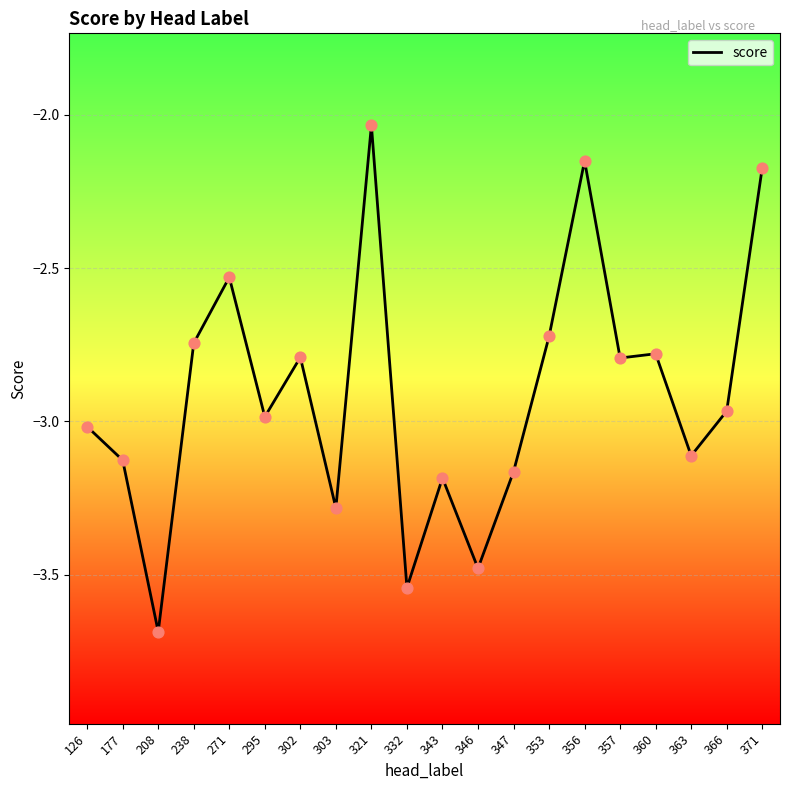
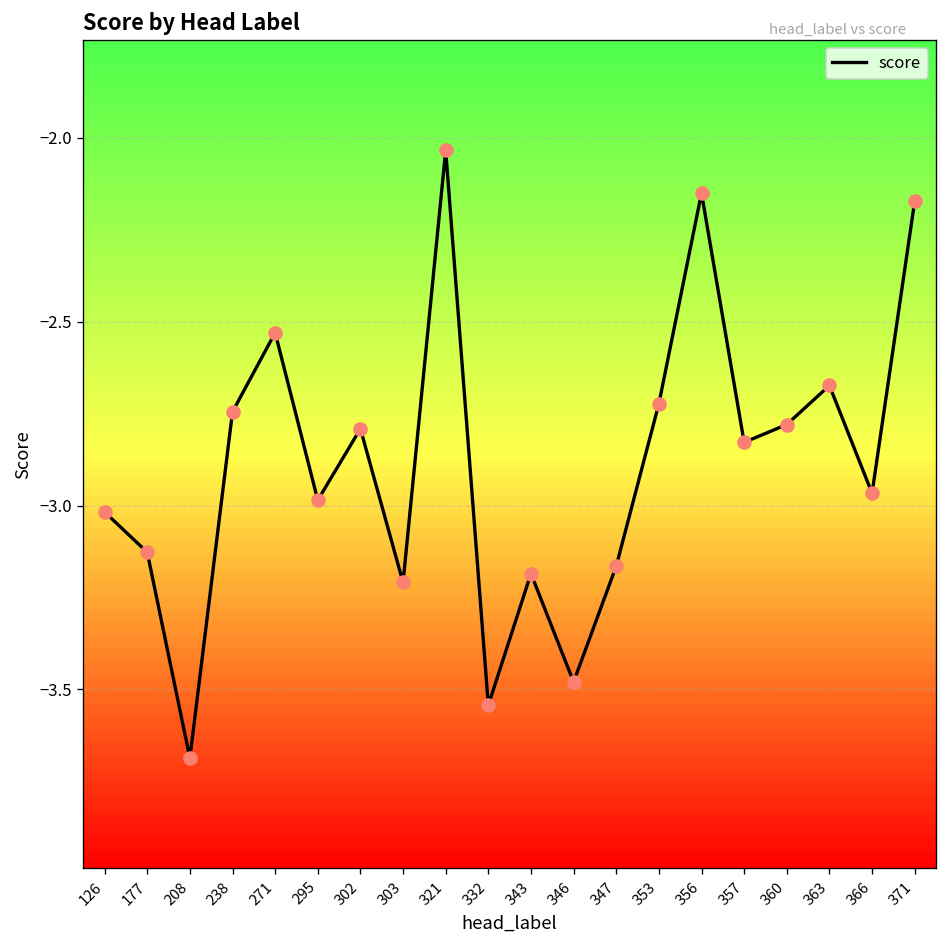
  {
    "126": -3.02,
    "177": -3.13,
    "208": -3.69,
    "238": -2.75,
    "271": -2.53,
    "295": -2.99,
    "302": -2.79,
-   "303": -3.28,
+   "303": -3.21,
    "321": -2.03,
    "332": -3.54,
    "343": -3.18,
    "346": -3.48,
    "347": -3.16,
    "353": -2.72,
    "356": -2.15,
-   "357": -2.79,
+   "357": -2.83,
    "360": -2.78,
-   "363": -3.11,
+   "363": -2.67,
    "366": -2.97,
    "371": -2.17
  }
